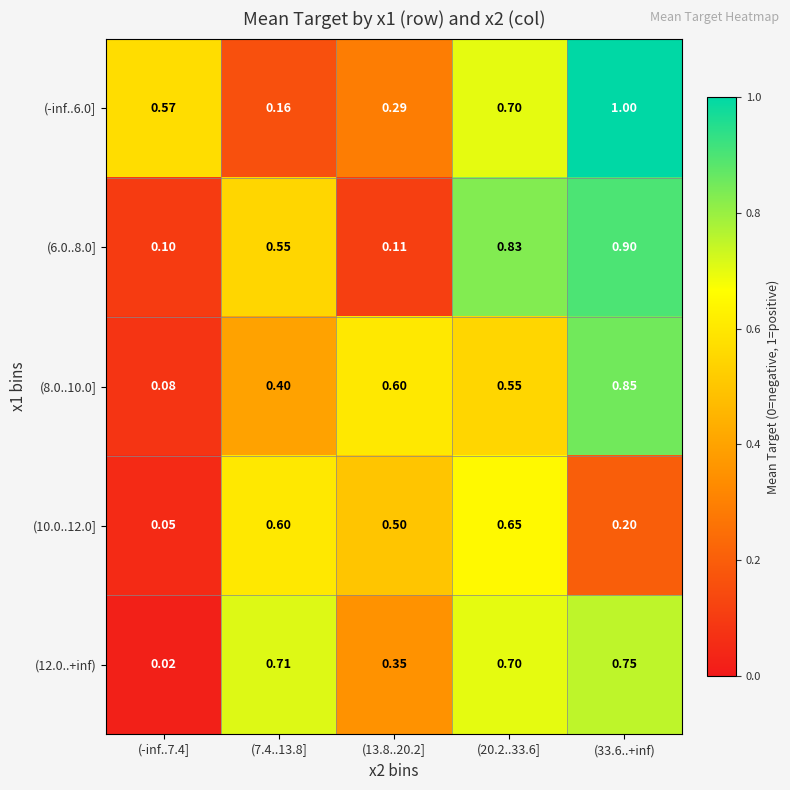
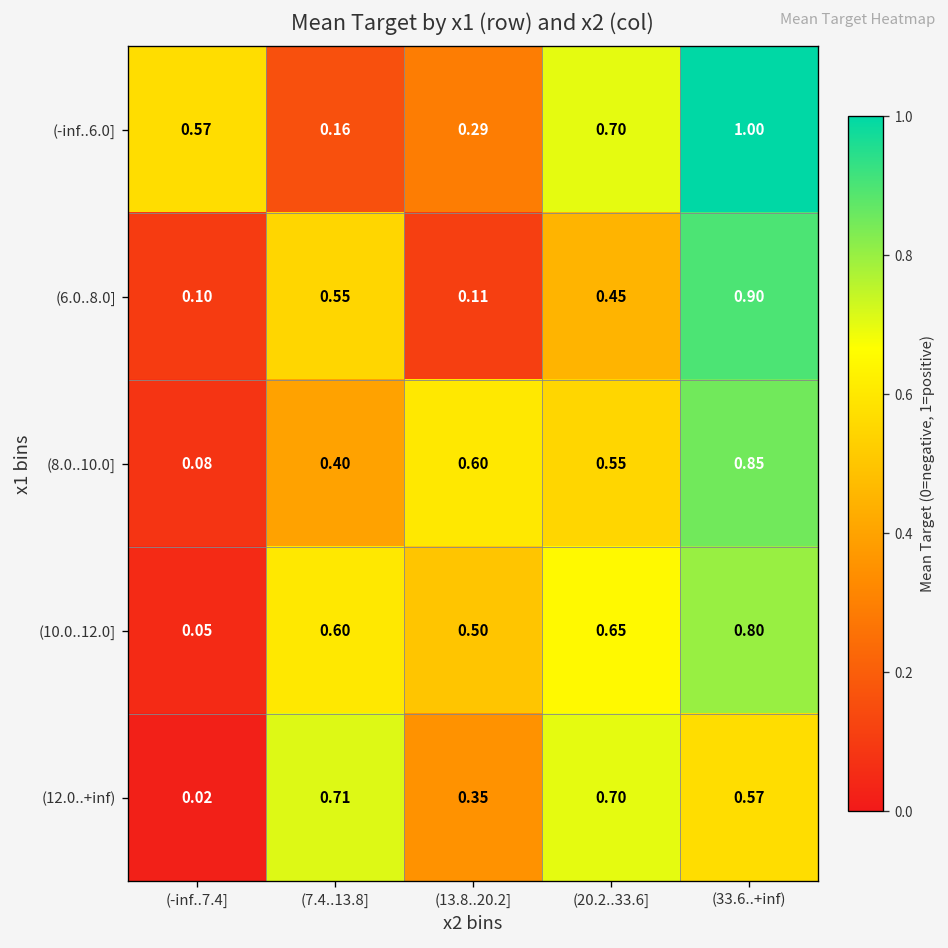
  {
    "(-inf..6.0]": {
      "(-inf..7.4]": 0.57,
      "(7.4..13.8]": 0.16,
      "(13.8..20.2]": 0.29,
      "(20.2..33.6]": 0.70,
      "(33.6..+inf)": 1.00
    },
    "(6.0..8.0]": {
      "(-inf..7.4]": 0.10,
      "(7.4..13.8]": 0.55,
      "(13.8..20.2]": 0.11,
-     "(20.2..33.6]": 0.83,
+     "(20.2..33.6]": 0.45,
      "(33.6..+inf)": 0.90
    },
    "(8.0..10.0]": {
      "(-inf..7.4]": 0.08,
      "(7.4..13.8]": 0.40,
      "(13.8..20.2]": 0.60,
      "(20.2..33.6]": 0.55,
      "(33.6..+inf)": 0.85
    },
    "(10.0..12.0]": {
      "(-inf..7.4]": 0.05,
      "(7.4..13.8]": 0.60,
      "(13.8..20.2]": 0.50,
      "(20.2..33.6]": 0.65,
-     "(33.6..+inf)": 0.20
+     "(33.6..+inf)": 0.80
    },
    "(12.0..+inf)": {
      "(-inf..7.4]": 0.02,
      "(7.4..13.8]": 0.71,
      "(13.8..20.2]": 0.35,
      "(20.2..33.6]": 0.70,
-     "(33.6..+inf)": 0.75
+     "(33.6..+inf)": 0.57
    }
  }
